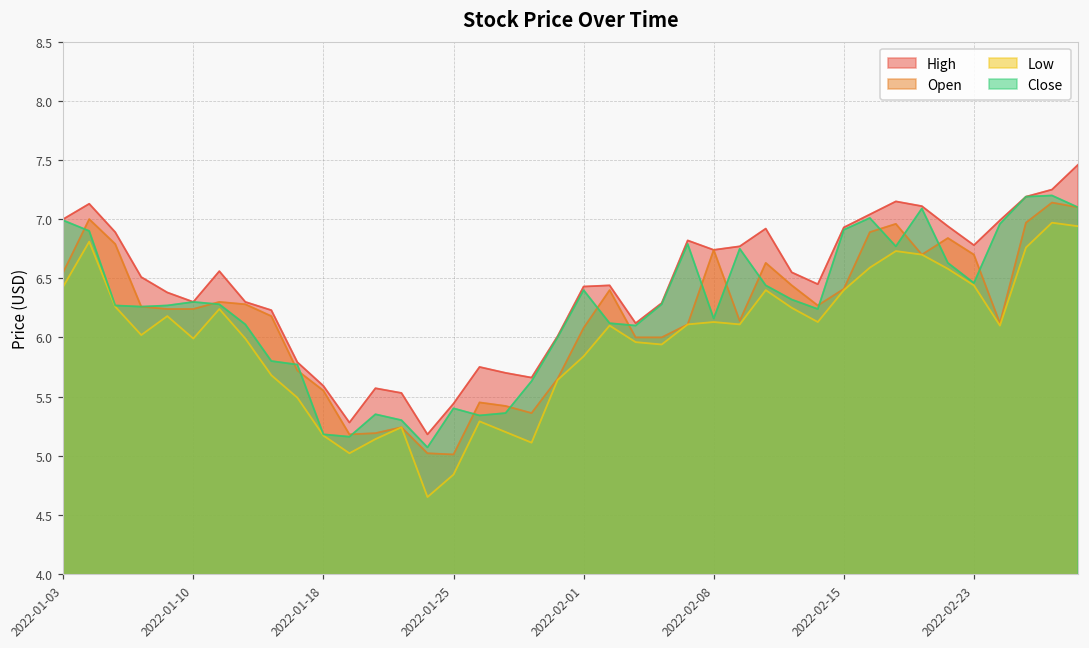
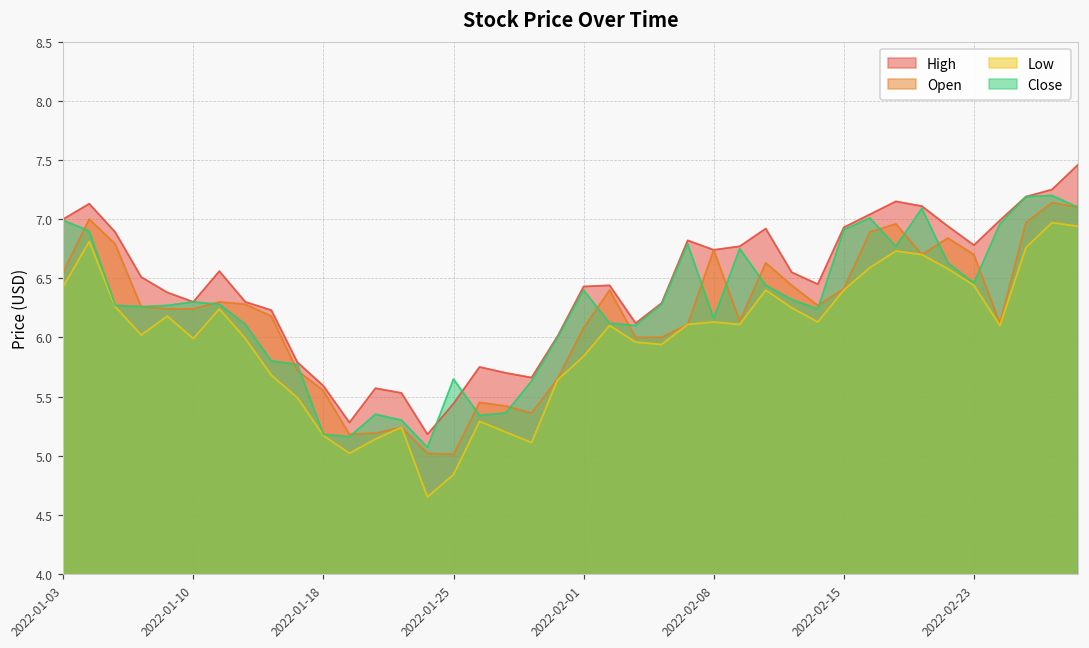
  {
    "Close": {
-     "2022-01-25": 5.40,
+     "2022-01-25": 5.65,
      "2022-02-01": 6.40,
      "2022-02-08": 6.16
    }
  }
